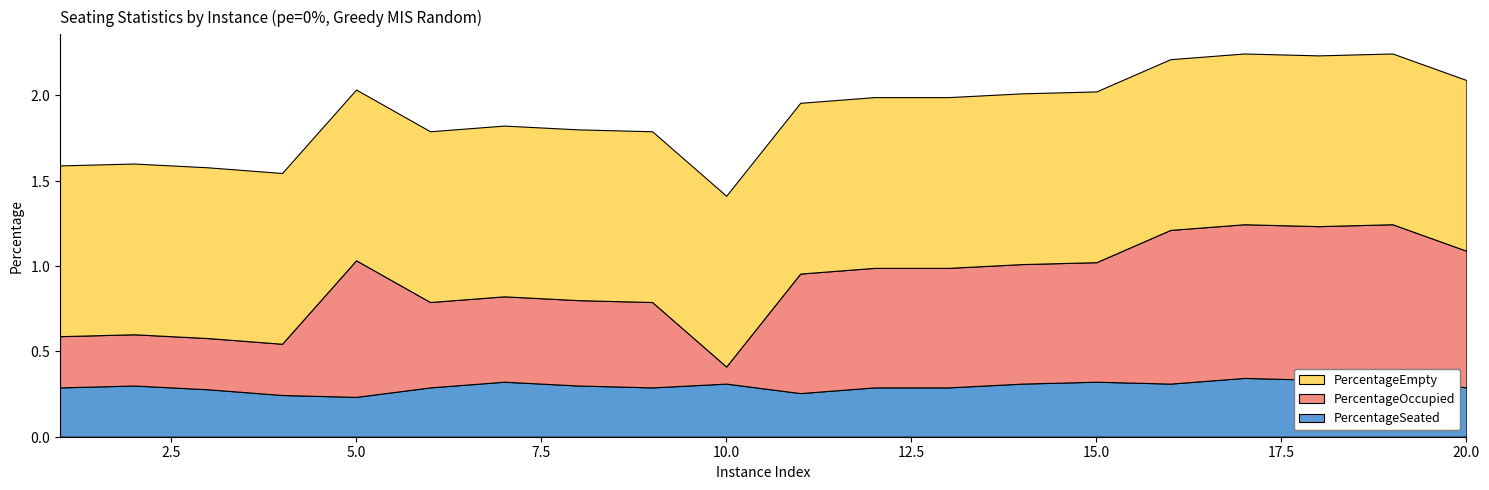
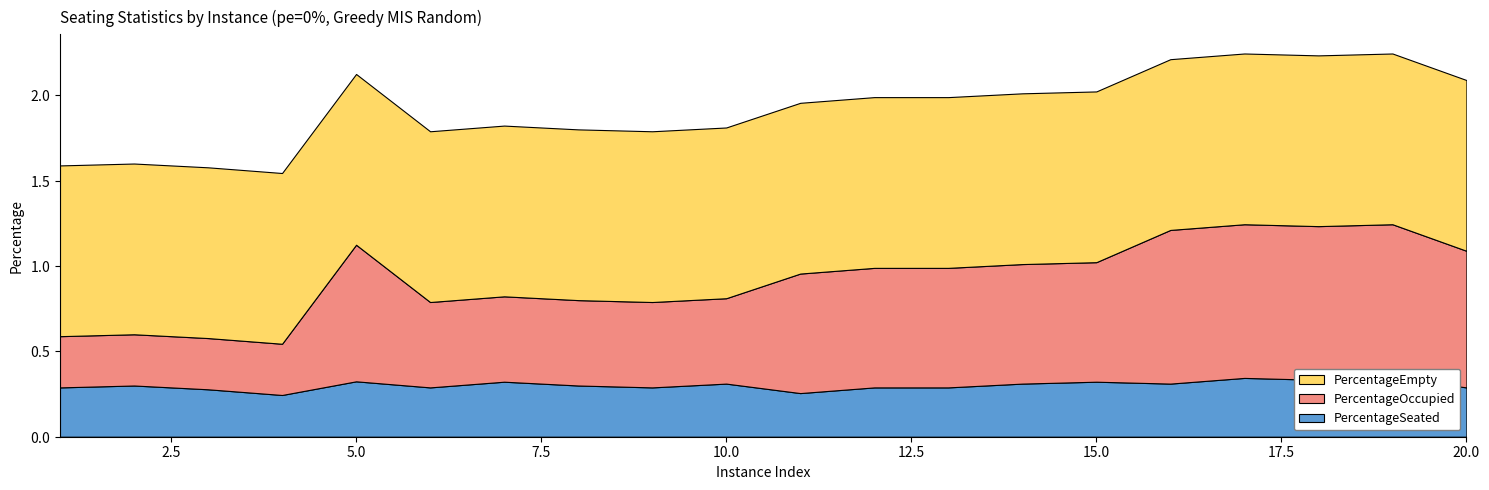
  {
    "PercentageSeated": {
-     "5.0": 0.23
+     "5.0": 0.32
    },
    "PercentageOccupied": {
-     "10.0": 0.1
+     "10.0": 0.5
    },
    "PercentageEmpty": {
      "5.0": 1.00,
      "10.0": 1.00,
      "15.0": 1.00,
      "20.0": 1.00
    }
  }
